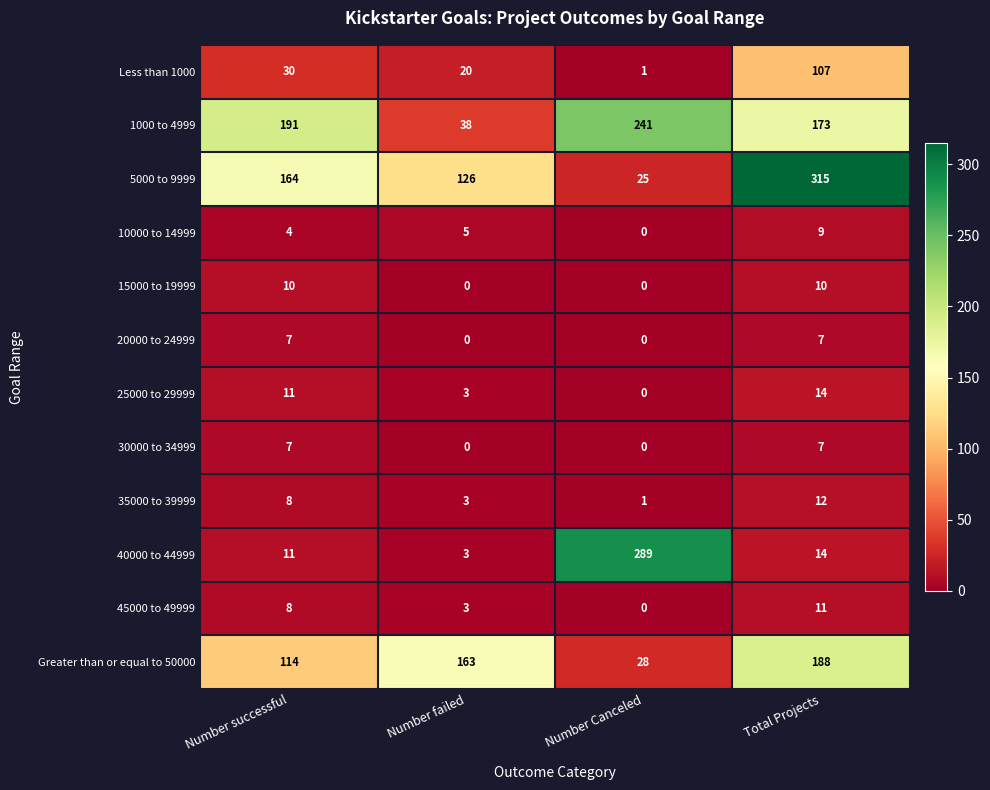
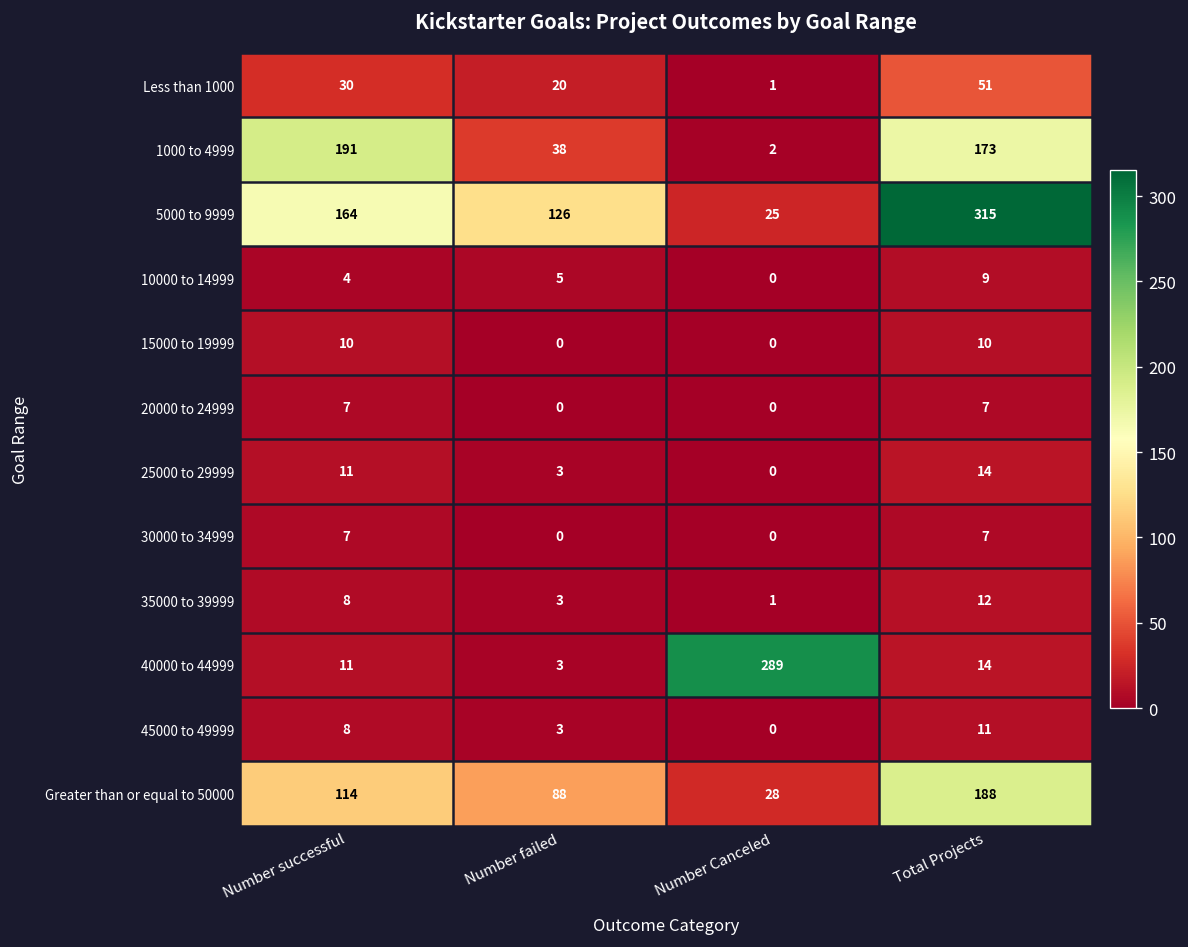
  {
    "Less than 1000": {
      "Number successful": 30,
      "Number failed": 20,
      "Number Canceled": 1,
-     "Total Projects": 107
+     "Total Projects": 51
    },
    "1000 to 4999": {
      "Number successful": 191,
      "Number failed": 38,
-     "Number Canceled": 241,
+     "Number Canceled": 2,
      "Total Projects": 173
    },
    "5000 to 9999": {
      "Number successful": 164,
      "Number failed": 126,
      "Number Canceled": 25,
      "Total Projects": 315
    },
    "10000 to 14999": {
      "Number successful": 4,
      "Number failed": 5,
      "Number Canceled": 0,
      "Total Projects": 9
    },
    "15000 to 19999": {
      "Number successful": 10,
      "Number failed": 0,
      "Number Canceled": 0,
      "Total Projects": 10
    },
    "20000 to 24999": {
      "Number successful": 7,
      "Number failed": 0,
      "Number Canceled": 0,
      "Total Projects": 7
    },
    "25000 to 29999": {
      "Number successful": 11,
      "Number failed": 3,
      "Number Canceled": 0,
      "Total Projects": 14
    },
    "30000 to 34999": {
      "Number successful": 7,
      "Number failed": 0,
      "Number Canceled": 0,
      "Total Projects": 7
    },
    "35000 to 39999": {
      "Number successful": 8,
      "Number failed": 3,
      "Number Canceled": 1,
      "Total Projects": 12
    },
    "40000 to 44999": {
      "Number successful": 11,
      "Number failed": 3,
      "Number Canceled": 289,
      "Total Projects": 14
    },
    "45000 to 49999": {
      "Number successful": 8,
      "Number failed": 3,
      "Number Canceled": 0,
      "Total Projects": 11
    },
    "Greater than or equal to 50000": {
      "Number successful": 114,
-     "Number failed": 163,
+     "Number failed": 88,
      "Number Canceled": 28,
      "Total Projects": 188
    }
  }
